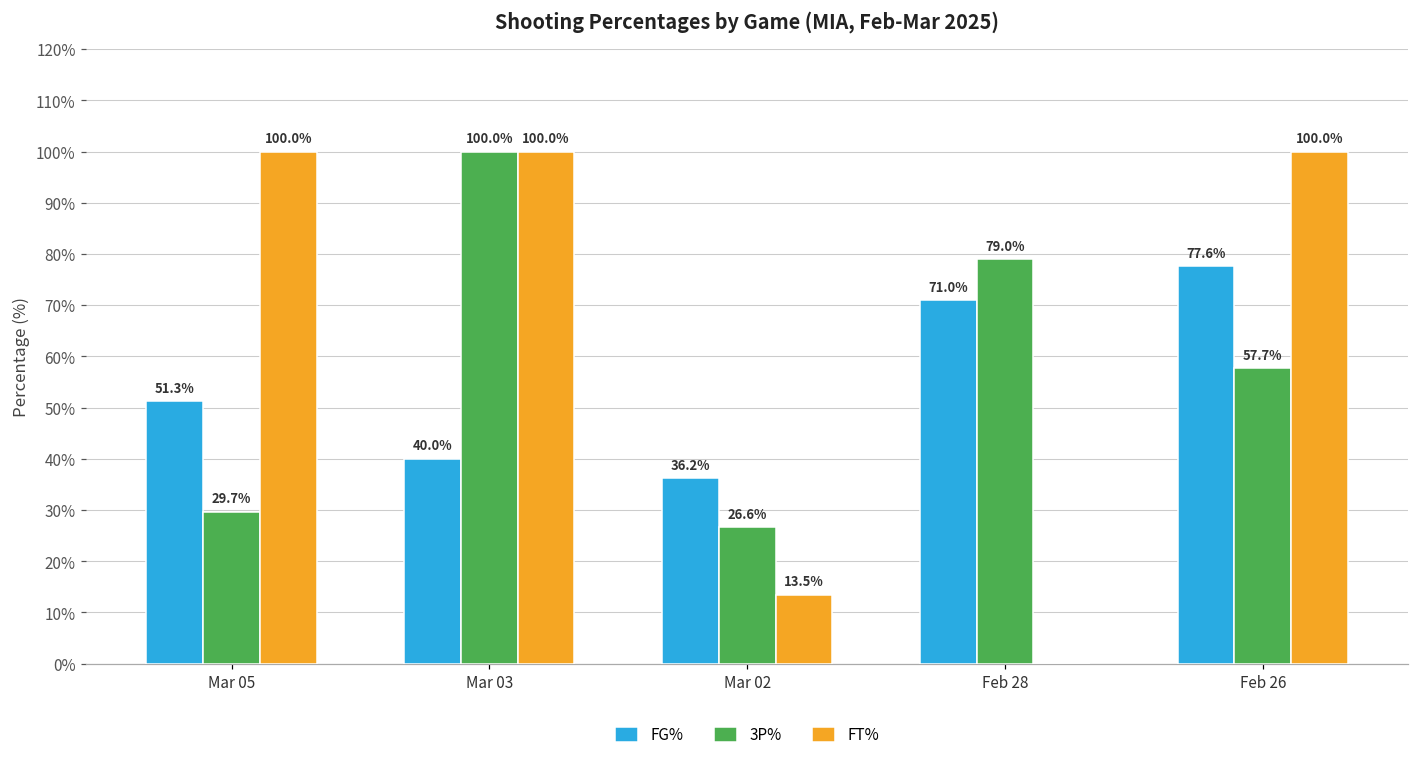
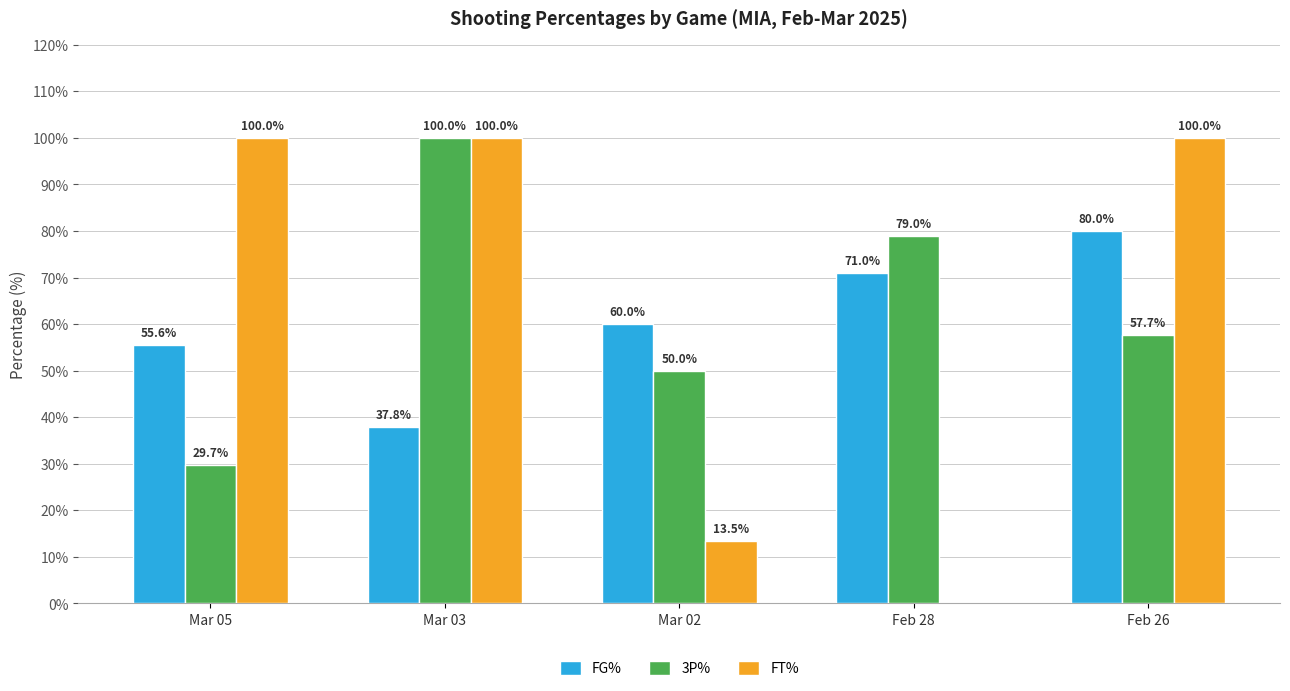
  {
    "FG%": {
-     "Mar 05": "51.3%",
-     "Mar 03": "40.0%",
-     "Mar 02": "36.2%",
+     "Mar 05": "55.6%",
+     "Mar 03": "37.8%",
+     "Mar 02": "60.0%",
      "Feb 28": "71.0%",
-     "Feb 26": "77.6%"
+     "Feb 26": "80.0%"
    },
    "3P%": {
      "Mar 05": "29.7%",
      "Mar 03": "100.0%",
-     "Mar 02": "26.6%",
+     "Mar 02": "50.0%",
      "Feb 28": "79.0%",
      "Feb 26": "57.7%"
    },
    "FT%": {
      "Mar 05": "100.0%",
      "Mar 03": "100.0%",
      "Mar 02": "13.5%",
      "Feb 26": "100.0%"
    }
  }
